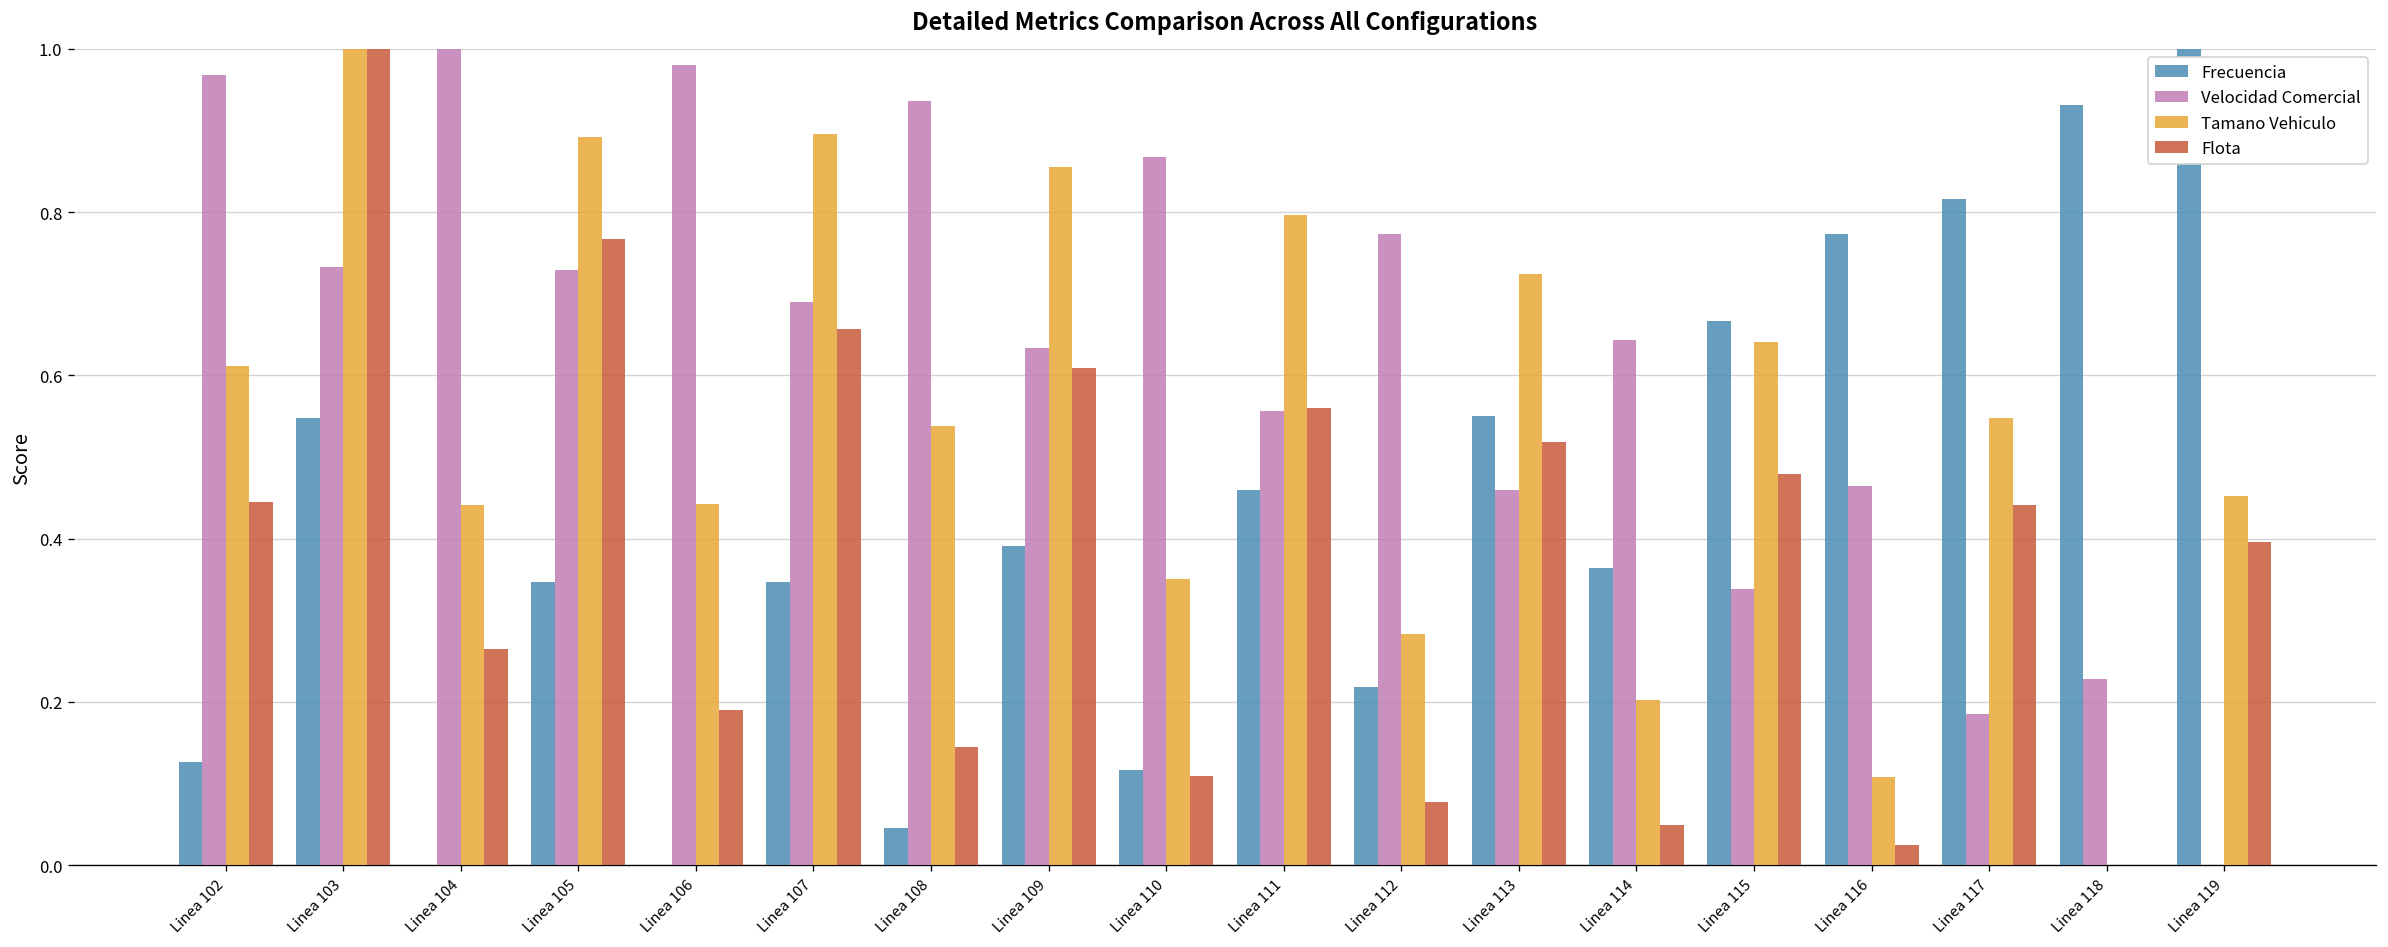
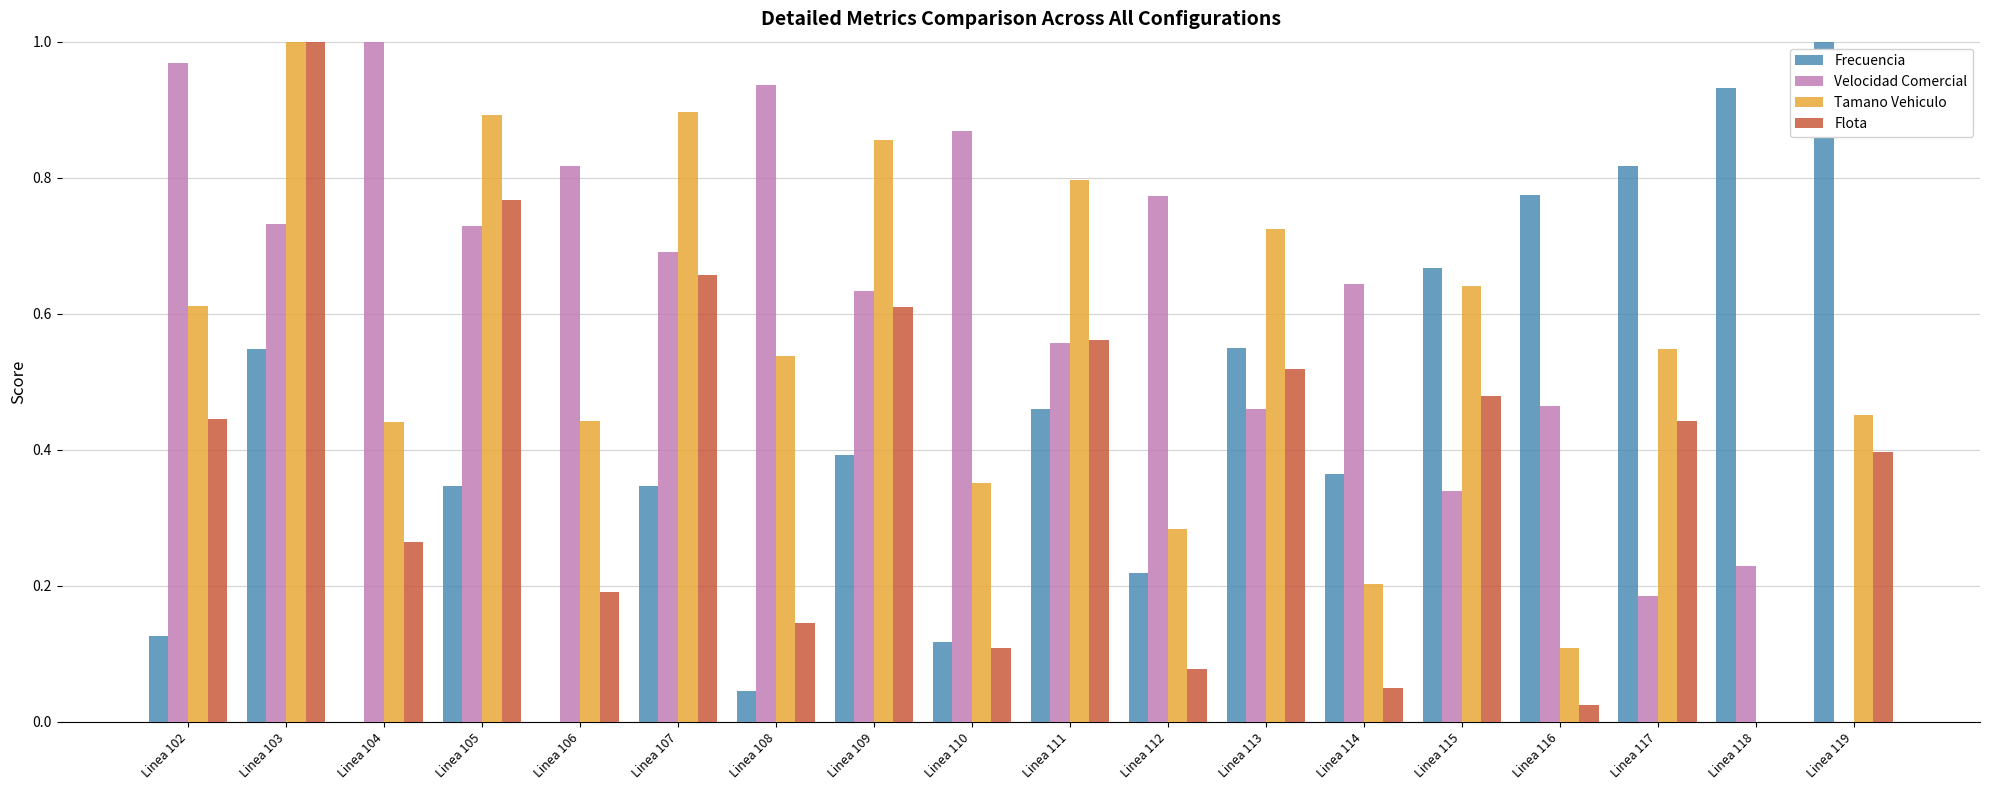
  {
    "Frecuencia": {
      "Linea 102": 0.13,
      "Linea 103": 0.55,
      "Linea 105": 0.35,
      "Linea 106": 0.00,
      "Linea 107": 0.35,
      "Linea 108": 0.04,
      "Linea 109": 0.39,
      "Linea 110": 0.12,
      "Linea 111": 0.46,
      "Linea 112": 0.22,
      "Linea 113": 0.55,
      "Linea 114": 0.36,
      "Linea 115": 0.67,
      "Linea 116": 0.77,
      "Linea 117": 0.82,
      "Linea 118": 0.93,
      "Linea 119": 1.00
    },
    "Velocidad Comercial": {
      "Linea 102": 0.97,
      "Linea 103": 0.73,
      "Linea 104": 1.00,
      "Linea 105": 0.73,
-     "Linea 106": 0.98,
+     "Linea 106": 0.82,
      "Linea 107": 0.69,
      "Linea 108": 0.94,
      "Linea 109": 0.63,
      "Linea 110": 0.87,
      "Linea 111": 0.56,
      "Linea 112": 0.77,
      "Linea 113": 0.46,
      "Linea 114": 0.64,
      "Linea 115": 0.34,
      "Linea 116": 0.46,
      "Linea 117": 0.19,
      "Linea 118": 0.23,
      "Linea 119": 0.00
    },
    "Tamano Vehiculo": {
      "Linea 102": 0.61,
      "Linea 103": 1.00,
      "Linea 104": 0.44,
      "Linea 105": 0.89,
      "Linea 106": 0.44,
      "Linea 107": 0.90,
      "Linea 108": 0.54,
      "Linea 109": 0.86,
      "Linea 110": 0.35,
      "Linea 111": 0.80,
      "Linea 112": 0.28,
      "Linea 113": 0.72,
      "Linea 114": 0.20,
      "Linea 115": 0.64,
      "Linea 116": 0.11,
      "Linea 117": 0.55,
      "Linea 118": 0.00,
      "Linea 119": 0.45
    },
    "Flota": {
      "Linea 102": 0.45,
      "Linea 103": 1.00,
      "Linea 104": 0.26,
      "Linea 105": 0.77,
      "Linea 106": 0.19,
      "Linea 107": 0.66,
      "Linea 108": 0.15,
      "Linea 109": 0.61,
      "Linea 110": 0.11,
      "Linea 111": 0.56,
      "Linea 112": 0.08,
      "Linea 113": 0.52,
      "Linea 114": 0.05,
      "Linea 115": 0.48,
      "Linea 116": 0.03,
      "Linea 117": 0.44,
      "Linea 118": 0.00,
      "Linea 119": 0.40
    }
  }
